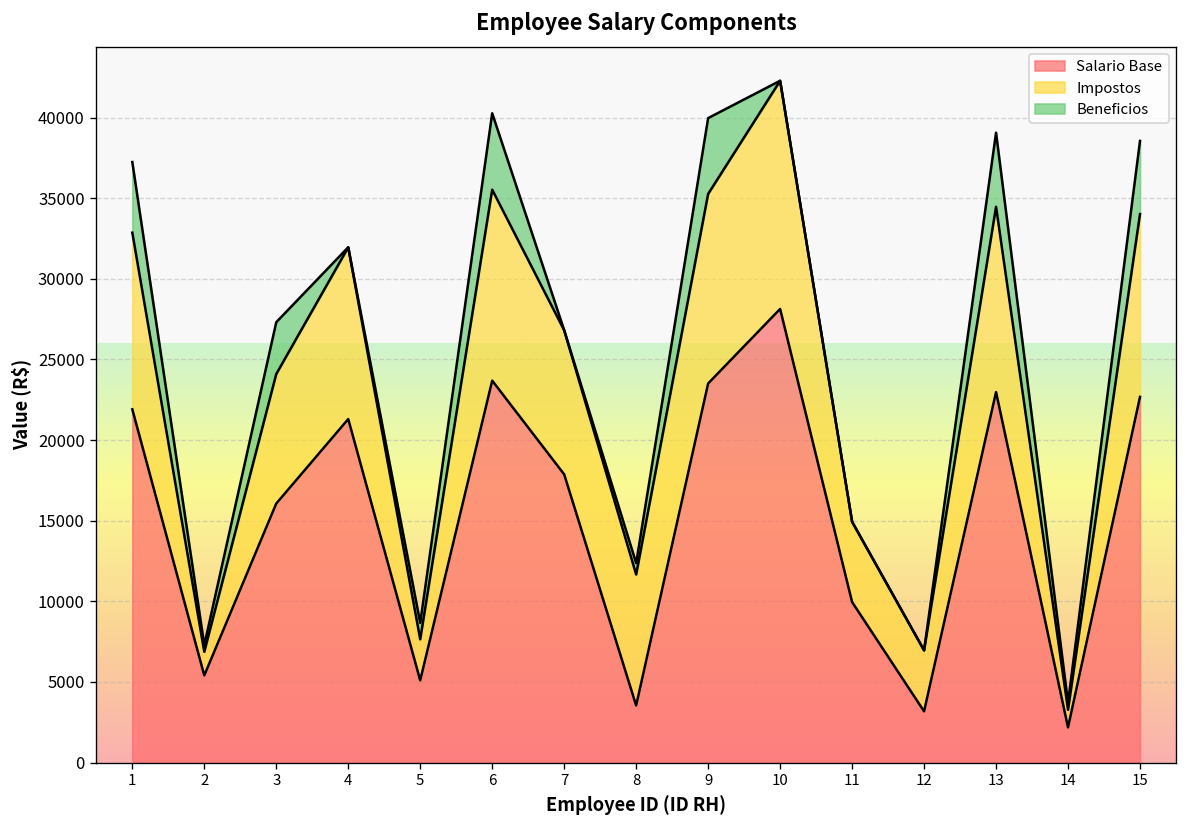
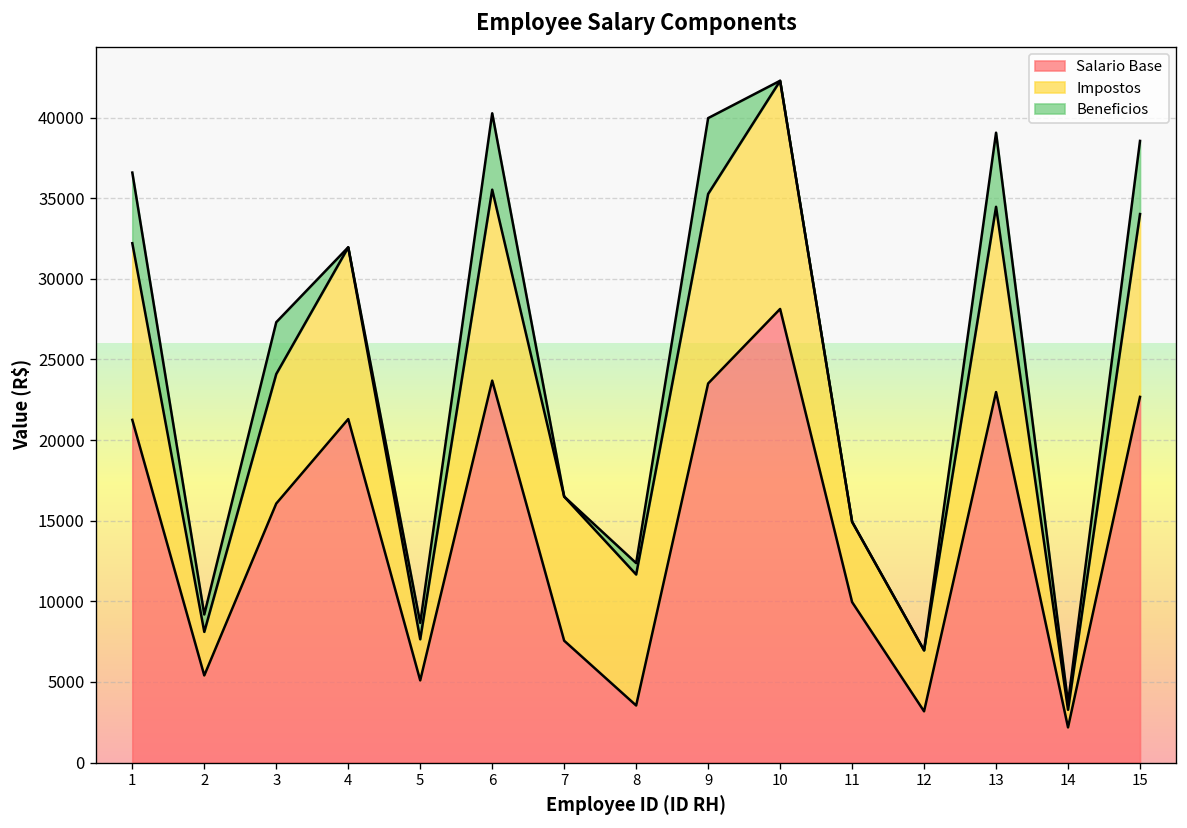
  {
    "Salario Base": {
-     "1": 21900,
+     "1": 21300,
      "2": 5400,
      "3": 16100,
      "4": 21300,
      "5": 5100,
      "6": 23700,
-     "7": 17900,
+     "7": 7600,
      "8": 3500,
      "9": 23500,
      "10": 28100,
      "11": 10000,
      "12": 3200,
      "13": 23000,
      "14": 2200,
      "15": 22700
    },
    "Impostos": {
      "1": 11000,
-     "2": 1500,
+     "2": 2700,
      "3": 8000,
      "5": 2500,
      "6": 11800,
      "8": 8100,
      "9": 11800,
      "13": 11500,
      "14": 1100,
      "15": 11300
    },
    "Beneficios": {
      "1": 4400,
-     "2": 400,
+     "2": 1100,
      "3": 3200,
      "5": 1000,
      "6": 4700,
      "8": 700,
      "9": 4700,
      "13": 4600,
      "14": 400,
      "15": 4500
    }
  }
